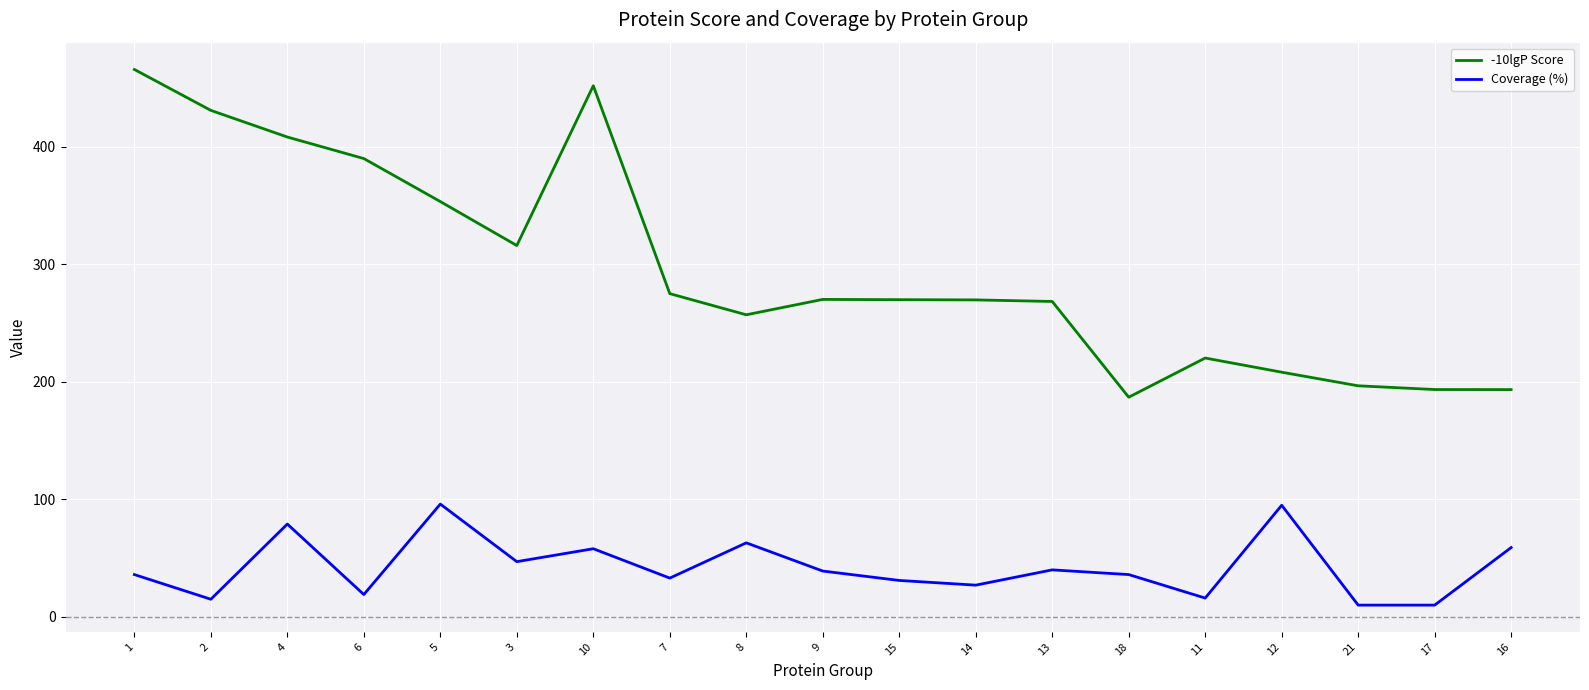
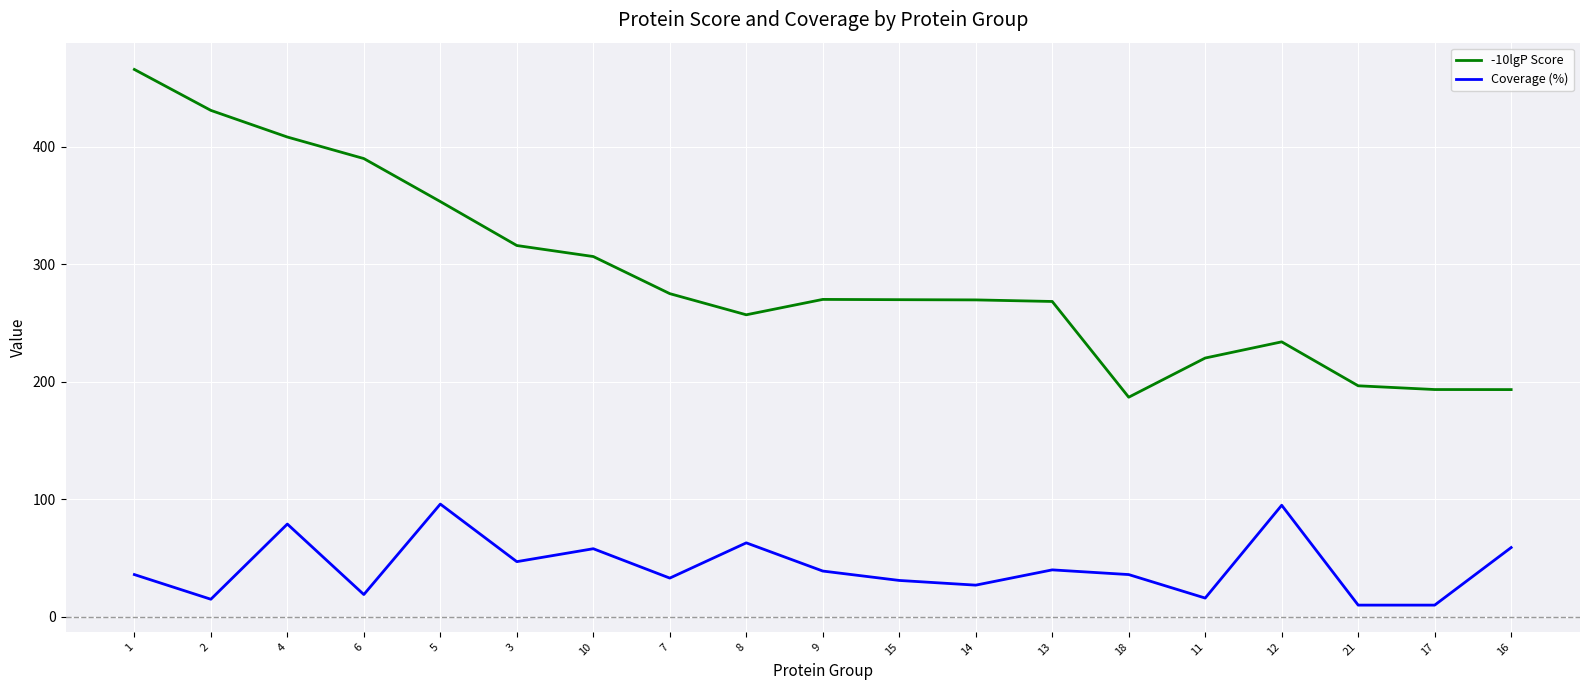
  {
    "-10lgP Score": {
      "1": 466,
      "2": 431,
      "4": 408,
      "6": 390,
      "5": 354,
      "3": 316,
-     "10": 452,
+     "10": 307,
      "7": 275,
      "8": 257,
      "9": 270,
      "15": 270,
      "14": 270,
      "13": 268,
      "18": 187,
      "11": 220,
-     "12": 208,
+     "12": 234,
      "21": 197,
      "17": 194,
      "16": 193
    },
    "Coverage (%)": {
      "1": 36,
      "2": 15,
      "4": 79,
      "6": 19,
      "5": 96,
      "3": 47,
      "10": 58,
      "7": 33,
      "8": 63,
      "9": 39,
      "15": 31,
      "14": 27,
      "13": 40,
      "18": 36,
      "11": 16,
      "12": 95,
      "21": 10,
      "17": 10,
      "16": 59
    }
  }
